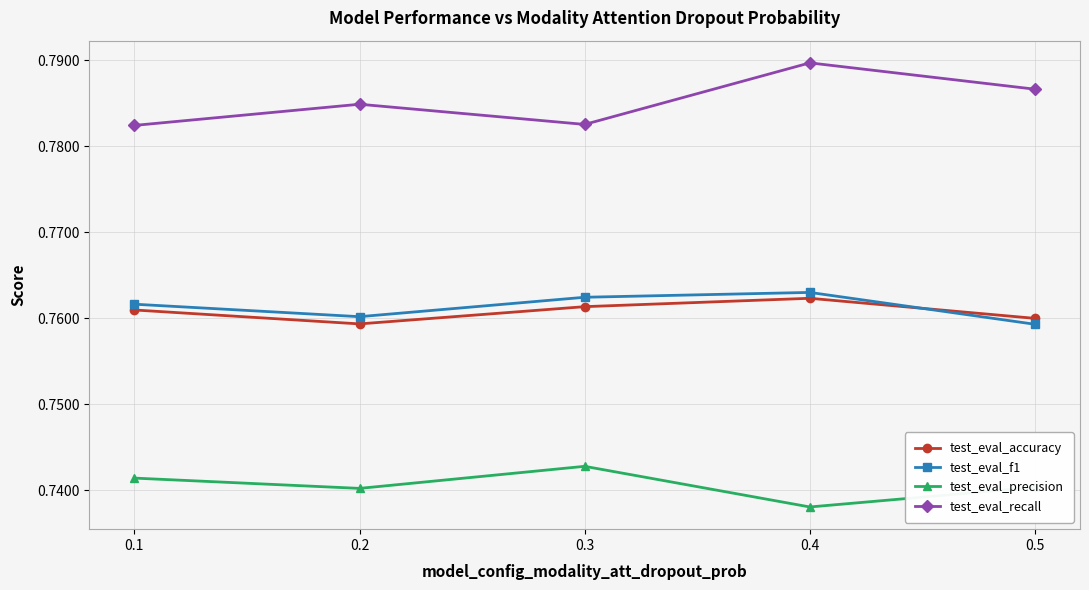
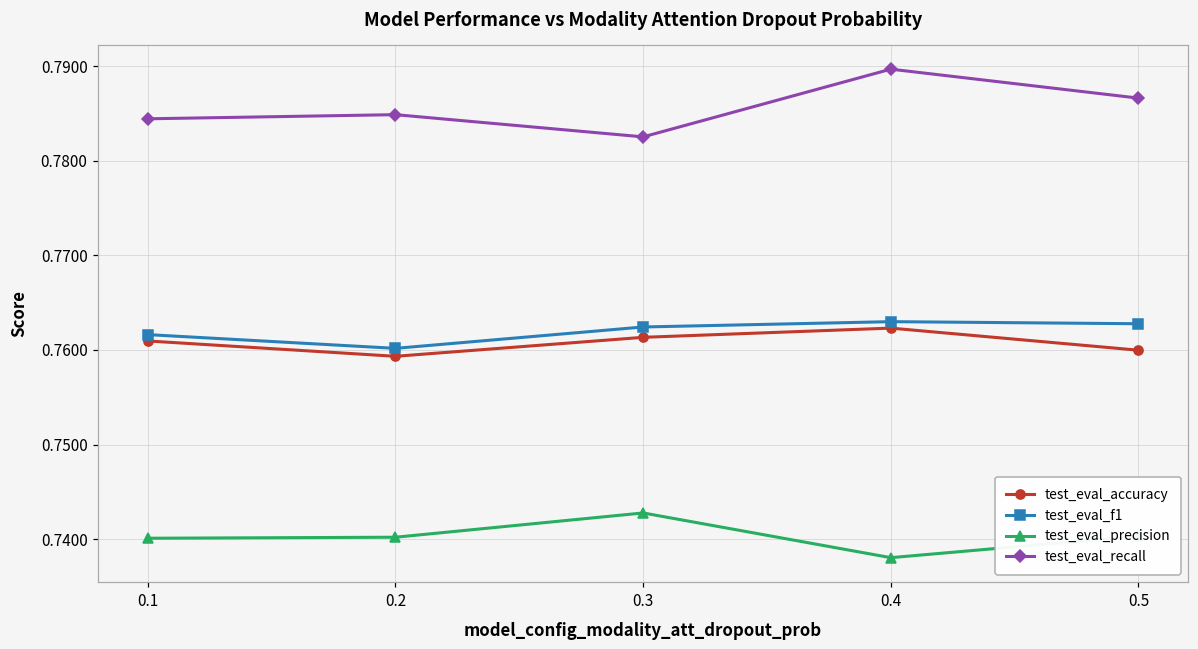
  {
    "test_eval_accuracy": {
      "0.1": 0.761,
      "0.2": 0.759,
      "0.3": 0.761,
      "0.4": 0.762,
      "0.5": 0.760
    },
    "test_eval_f1": {
      "0.1": 0.762,
      "0.2": 0.760,
      "0.3": 0.762,
      "0.4": 0.763,
-     "0.5": 0.759
+     "0.5": 0.763
    },
    "test_eval_precision": {
-     "0.1": 0.741,
+     "0.1": 0.740,
      "0.2": 0.740,
      "0.3": 0.743,
      "0.4": 0.738
    },
    "test_eval_recall": {
-     "0.1": 0.782,
+     "0.1": 0.784,
      "0.2": 0.785,
      "0.3": 0.783,
      "0.4": 0.790,
      "0.5": 0.787
    }
  }
